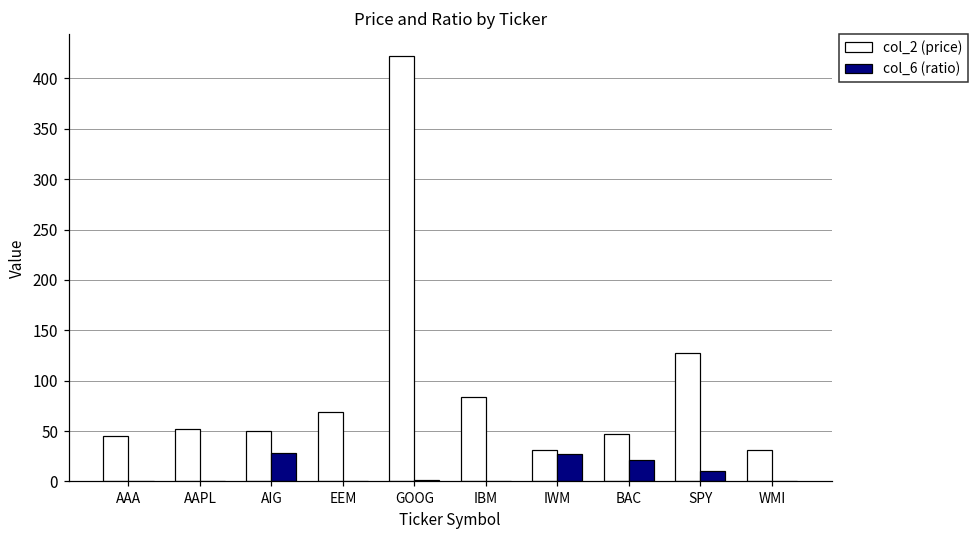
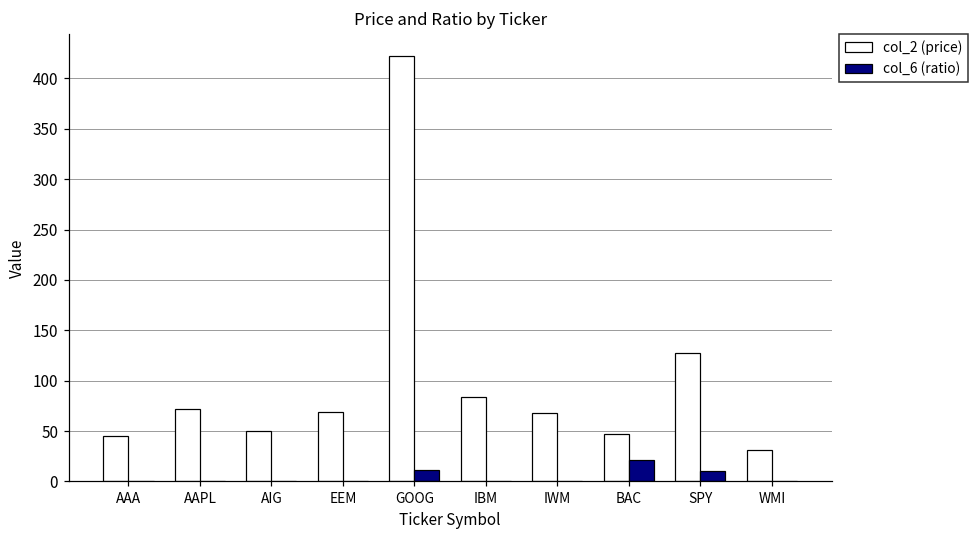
  {
    "col_2 (price)": {
      "AAA": 50,
-     "AAPL": 50,
+     "AAPL": 70,
      "AIG": 50,
      "EEM": 70,
      "GOOG": 420,
      "IBM": 80,
-     "IWM": 30,
+     "IWM": 70,
      "BAC": 50,
      "SPY": 130,
      "WMI": 30
    },
    "col_6 (ratio)": {
-     "AIG": 30,
-     "GOOG": 0,
-     "IWM": 30,
+     "AIG": 0,
+     "GOOG": 10,
+     "IWM": 0,
      "BAC": 20,
      "SPY": 10
    }
  }
